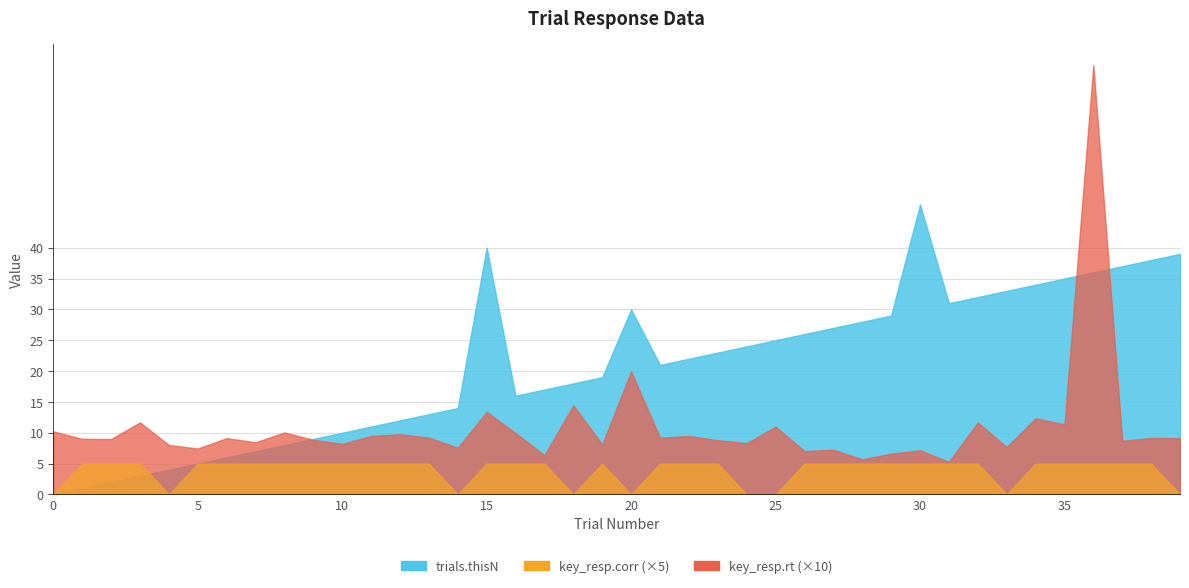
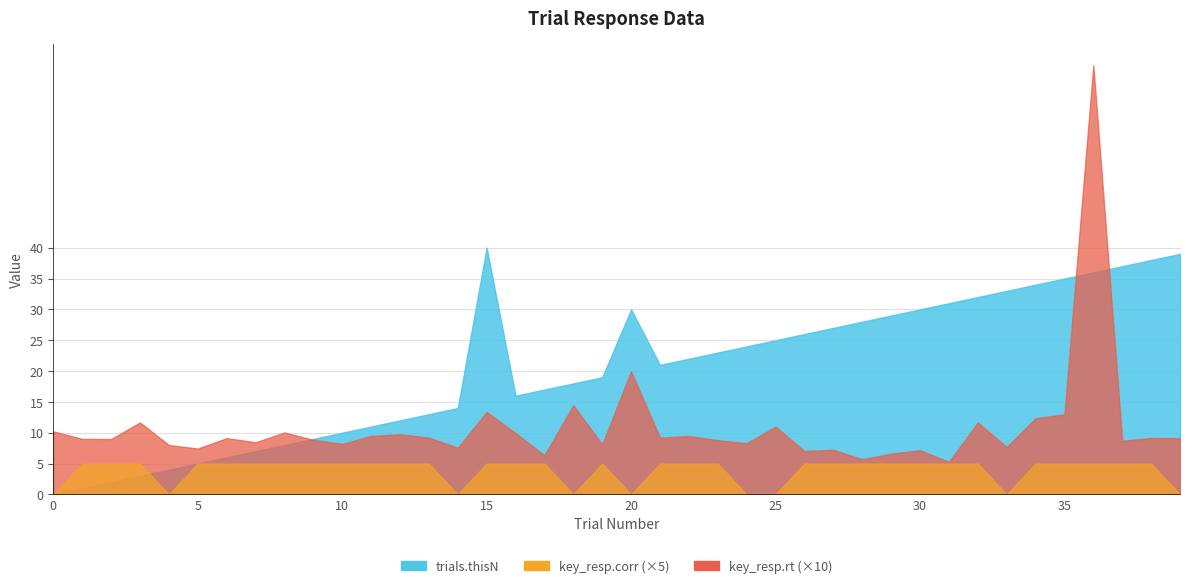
  {
    "trials.thisN": {
      "10": 10,
      "15": 40,
      "20": 30,
      "25": 25,
-     "30": 47,
+     "30": 30,
      "35": 35
    },
    "key_resp.rt (×10)": {
      "0": 10,
      "5": 7,
      "10": 8,
      "15": 13,
      "20": 20,
      "25": 11,
      "30": 7,
-     "35": 11
+     "35": 13
    },
    "key_resp.corr (×5)": {
      "10": 5,
      "15": 5,
      "20": 0,
      "25": 0,
      "30": 5,
      "35": 5
    }
  }
